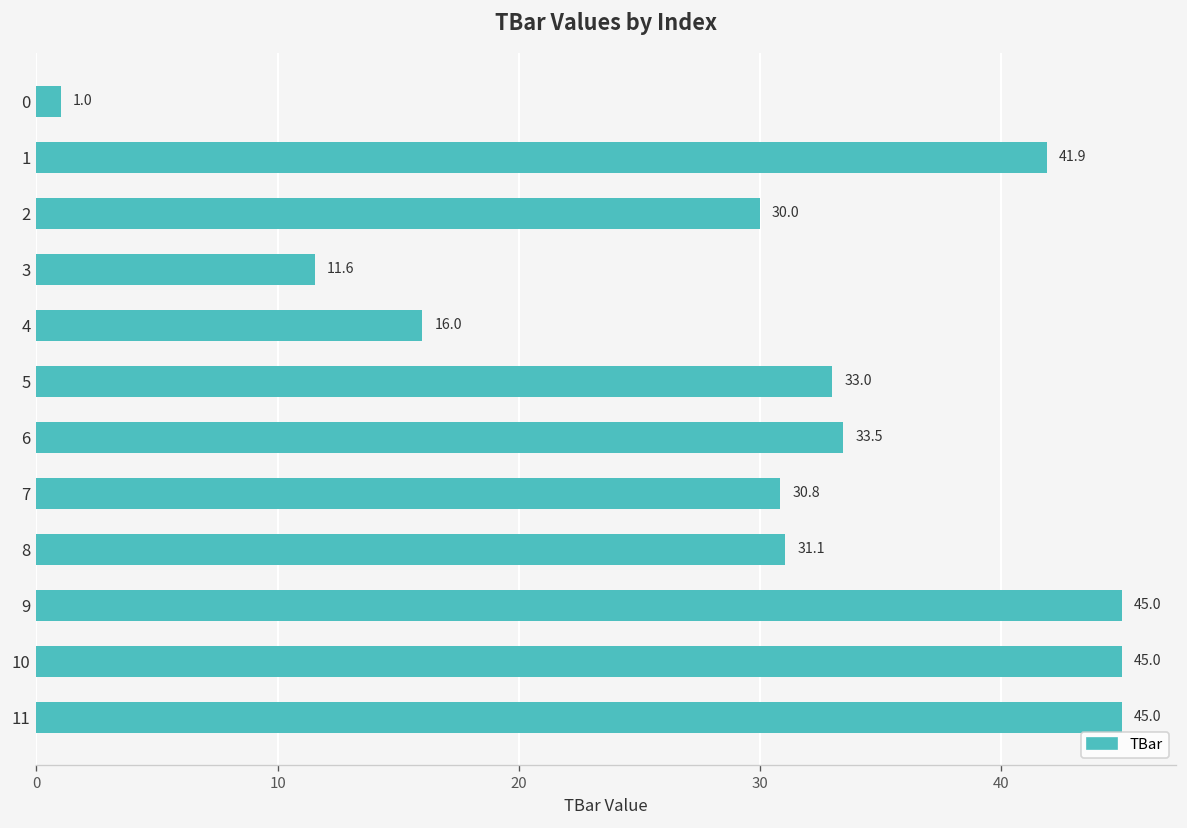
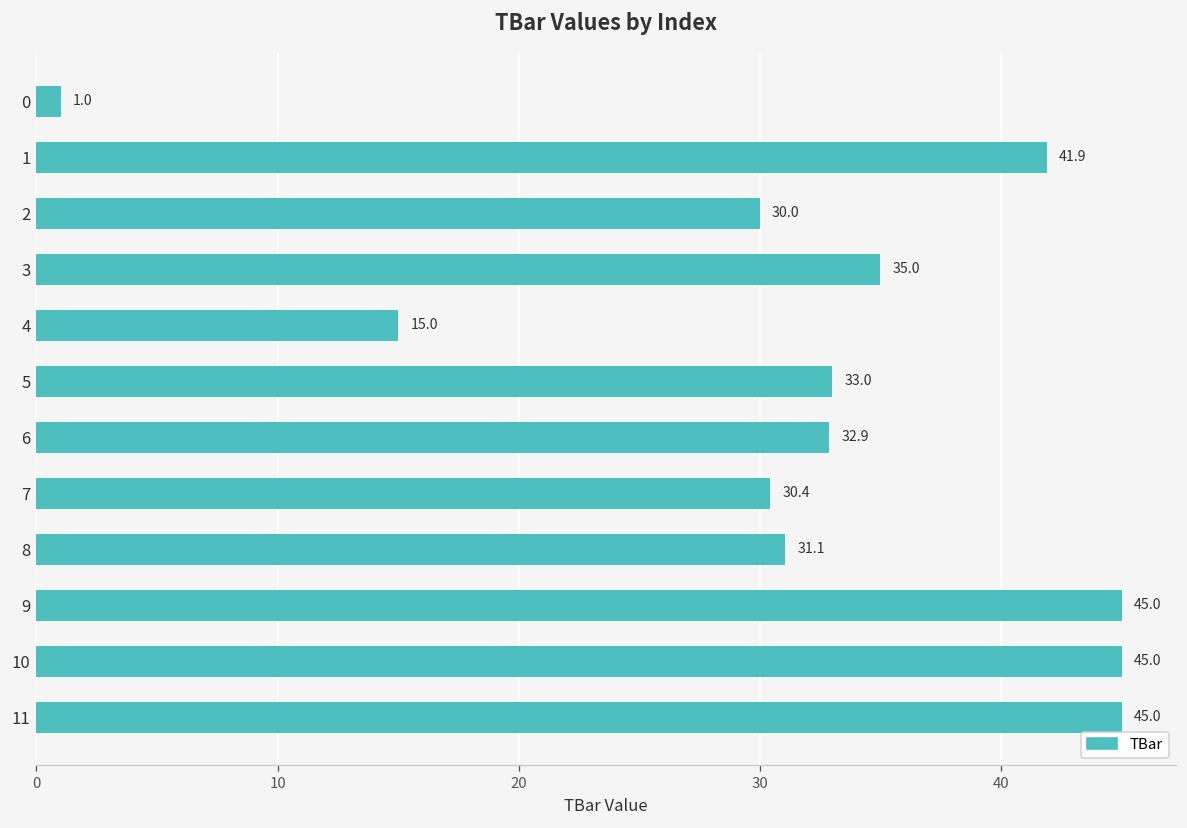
  {
    "0": 1.0,
    "1": 41.9,
    "2": 30.0,
-   "3": 11.6,
-   "4": 16.0,
+   "3": 35.0,
+   "4": 15.0,
    "5": 33.0,
-   "6": 33.5,
-   "7": 30.8,
+   "6": 32.9,
+   "7": 30.4,
    "8": 31.1,
    "9": 45.0,
    "10": 45.0,
    "11": 45.0
  }
